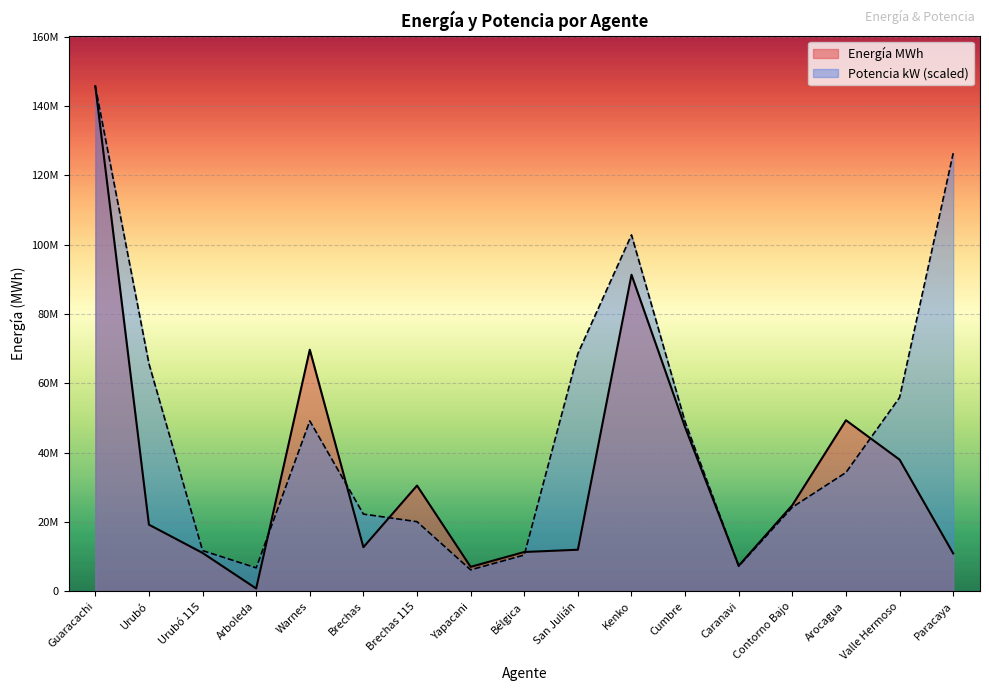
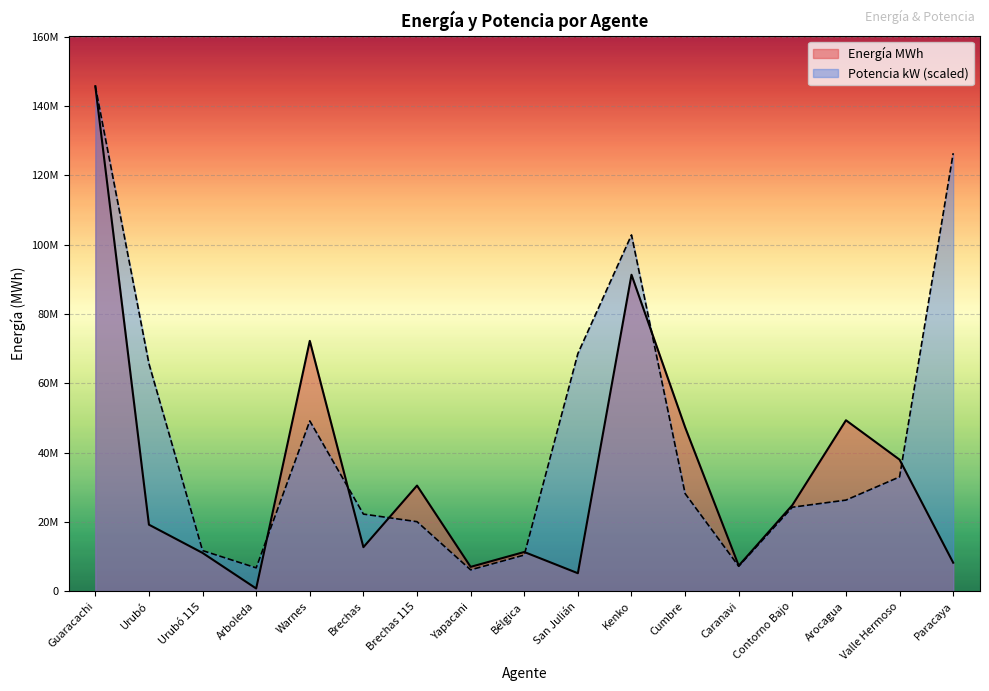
  {
    "Energía MWh": {
      "Urubó": 19000000,
      "Arboleda": 1000000,
-     "Warnes": 70000000,
+     "Warnes": 72000000,
      "Brechas": 13000000,
      "Brechas 115": 31000000,
      "Yapacani": 7000000,
      "Bélgica": 11000000,
-     "San Julián": 12000000,
+     "San Julián": 5000000,
      "Kenko": 91000000,
      "Cumbre": 47000000,
      "Arocagua": 49000000,
      "Valle Hermoso": 38000000,
-     "Paracaya": 11000000
+     "Paracaya": 8000000
    },
    "Potencia kW (scaled)": {
      "Urubó": 66000000,
      "Arboleda": 7000000,
      "Warnes": 49000000,
      "Brechas": 22000000,
      "Brechas 115": 20000000,
      "Yapacani": 6000000,
      "Bélgica": 11000000,
      "San Julián": 69000000,
      "Kenko": 103000000,
-     "Cumbre": 49000000,
-     "Arocagua": 34000000,
-     "Valle Hermoso": 56000000,
+     "Cumbre": 28000000,
+     "Arocagua": 26000000,
+     "Valle Hermoso": 33000000,
      "Paracaya": 126000000
    }
  }
